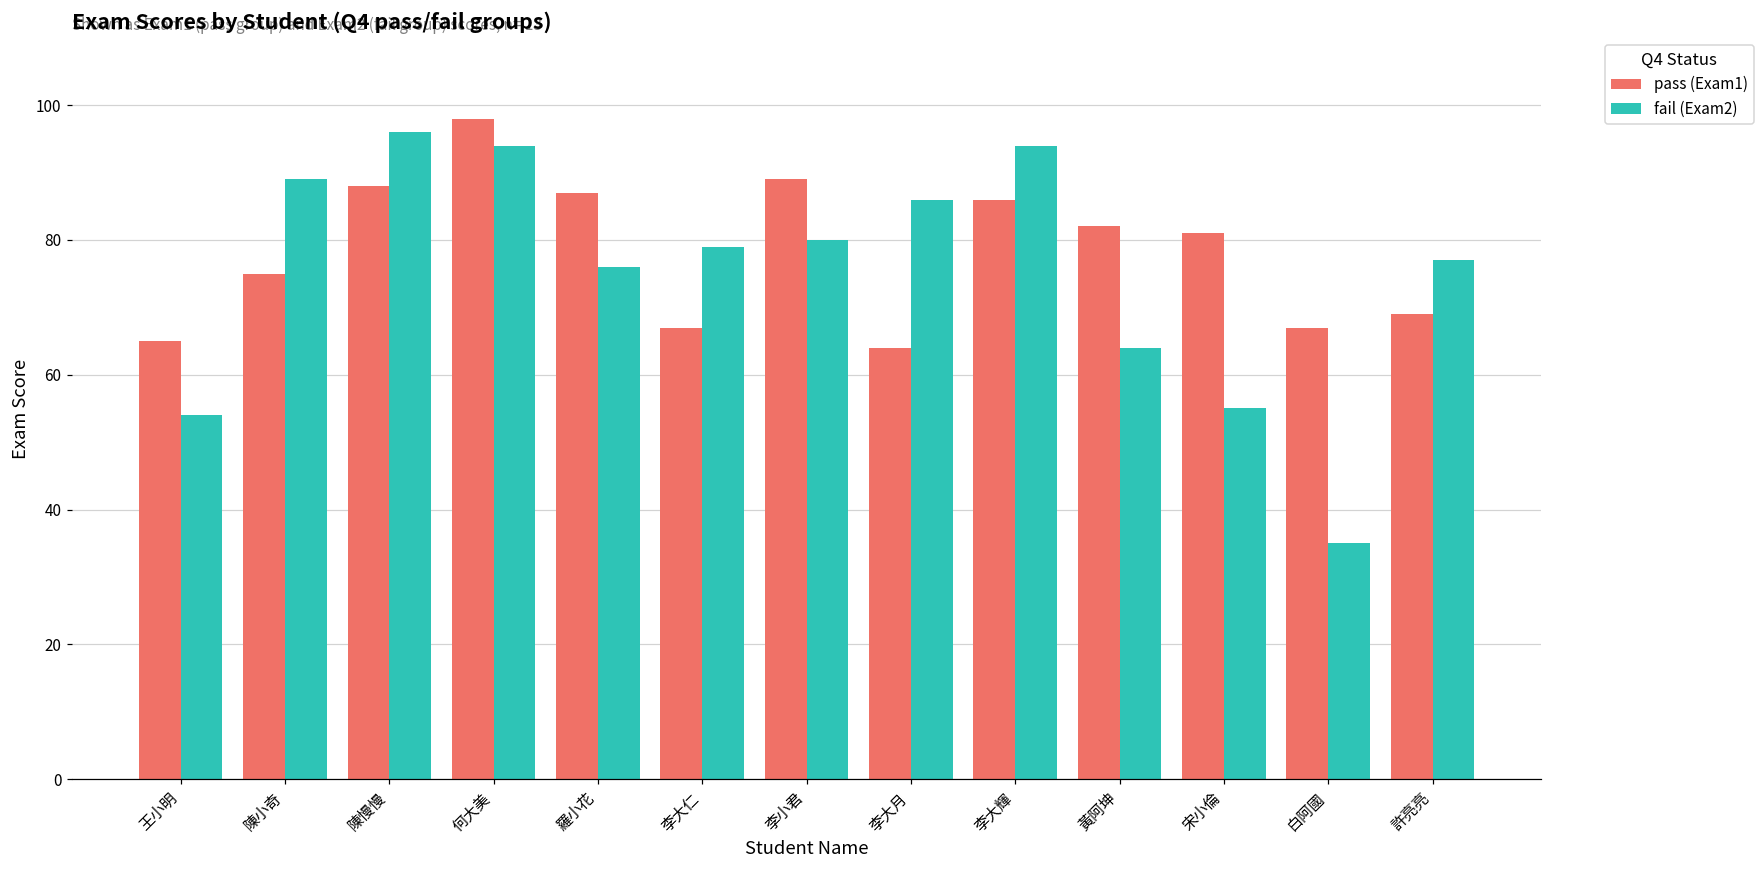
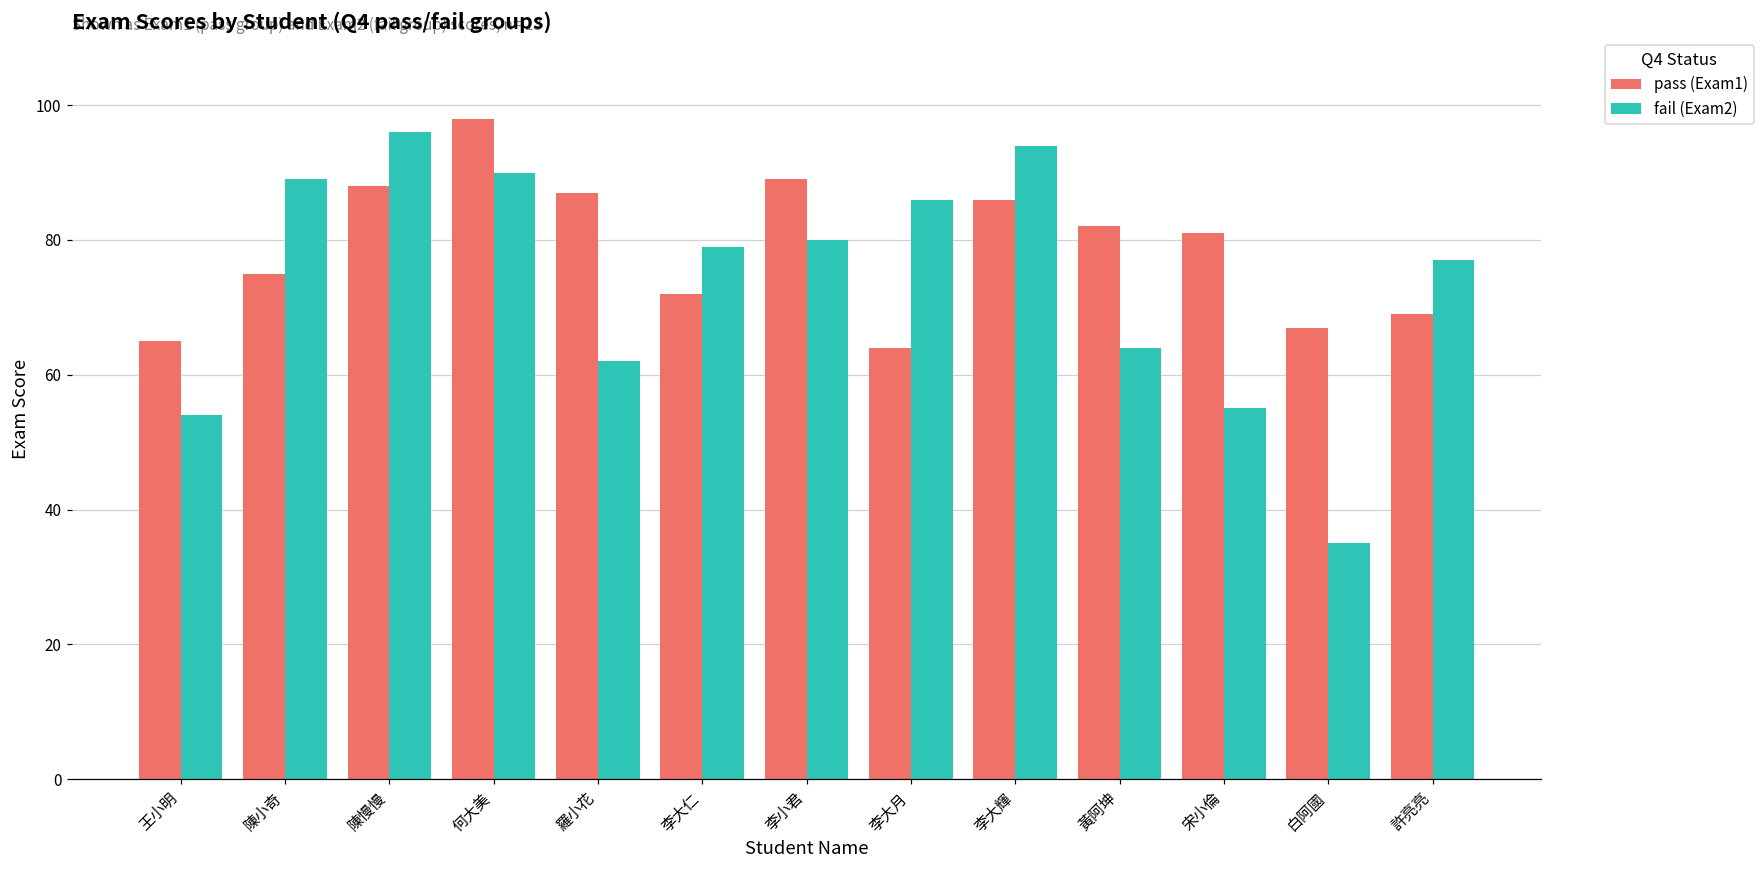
  {
    "pass (Exam1)": {
      "王小明": 65,
      "陳小奇": 75,
      "陳慢慢": 88,
      "何大美": 98,
      "羅小花": 87,
-     "李大仁": 67,
+     "李大仁": 72,
      "李小君": 89,
      "李大月": 64,
      "李大輝": 86,
      "黃阿坤": 82,
      "宋小倫": 81,
      "白阿國": 67,
      "許亮亮": 69
    },
    "fail (Exam2)": {
      "王小明": 54,
      "陳小奇": 89,
      "陳慢慢": 96,
-     "何大美": 94,
-     "羅小花": 76,
+     "何大美": 90,
+     "羅小花": 62,
      "李大仁": 79,
      "李小君": 80,
      "李大月": 86,
      "李大輝": 94,
      "黃阿坤": 64,
      "宋小倫": 55,
      "白阿國": 35,
      "許亮亮": 77
    }
  }
